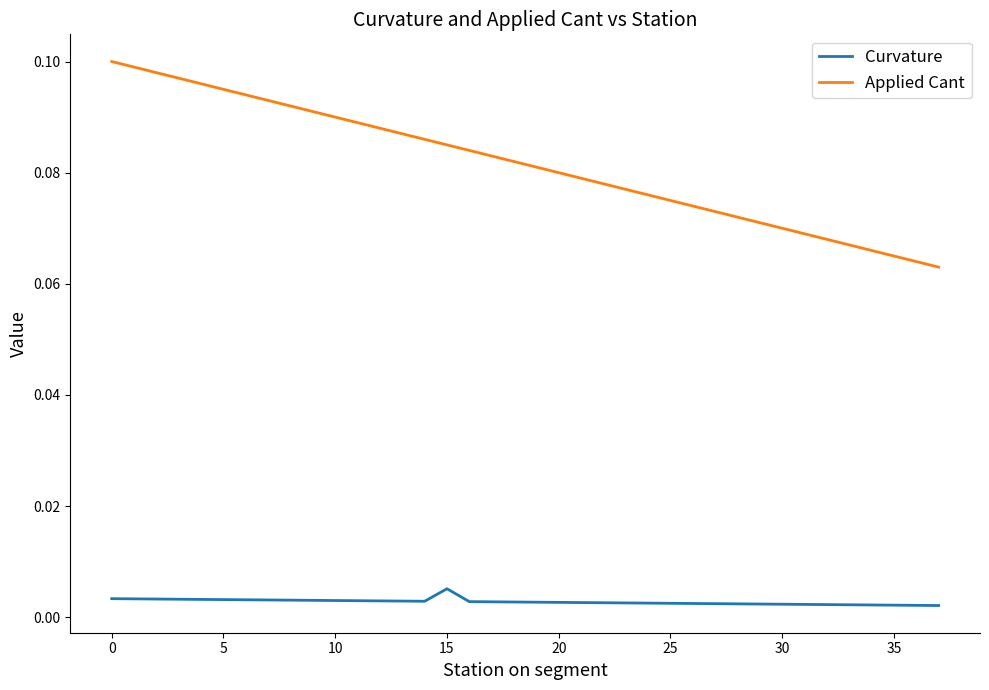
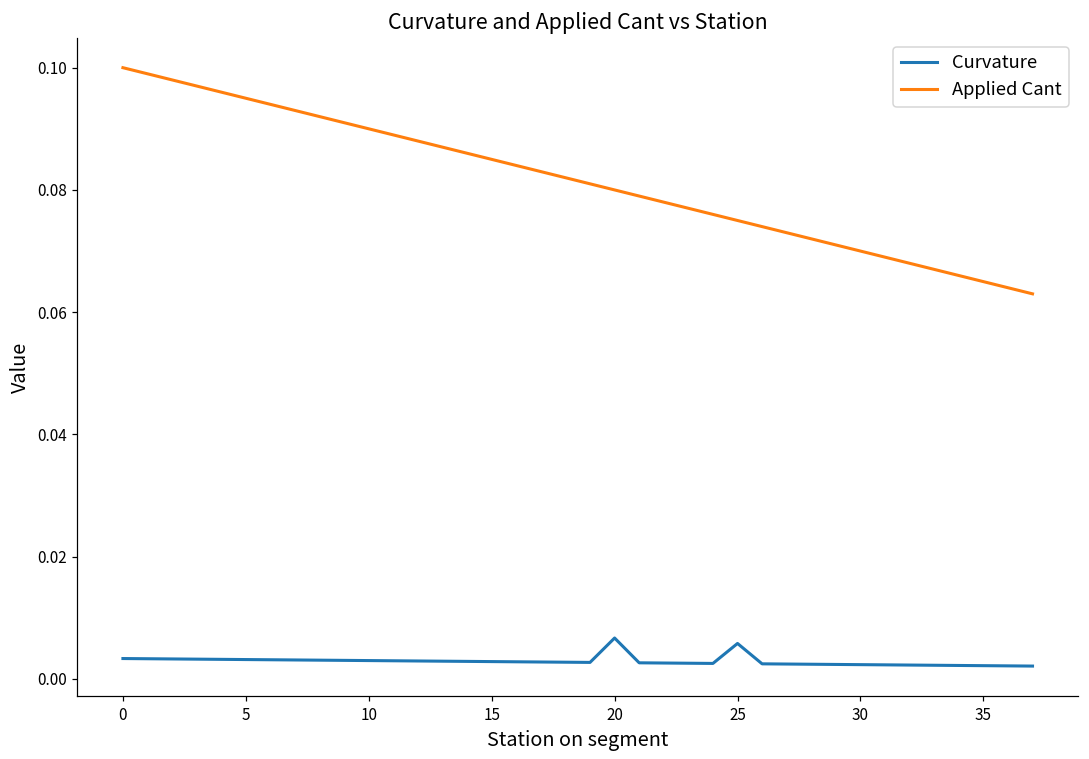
  {
    "Curvature": {
      "0": 0.003,
      "5": 0.003,
      "10": 0.003,
-     "15": 0.005,
-     "20": 0.003,
-     "25": 0.003,
+     "15": 0.003,
+     "20": 0.007,
+     "25": 0.006,
      "30": 0.002,
      "35": 0.002
    },
    "Applied Cant": {
      "0": 0.100,
      "5": 0.095,
      "10": 0.090,
      "15": 0.085,
      "20": 0.080,
      "25": 0.075,
      "30": 0.070,
      "35": 0.065
    }
  }
